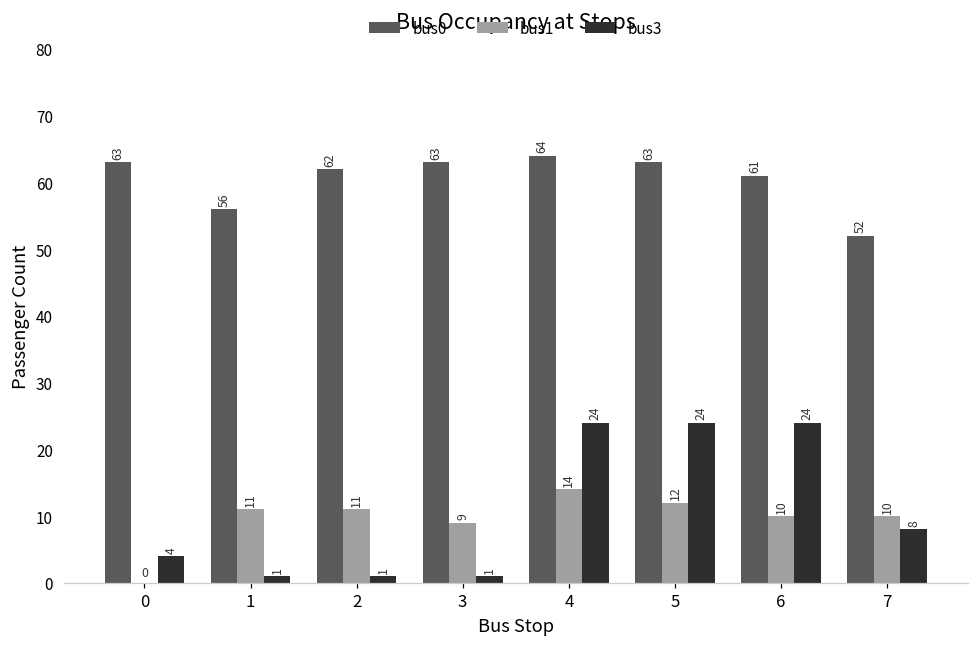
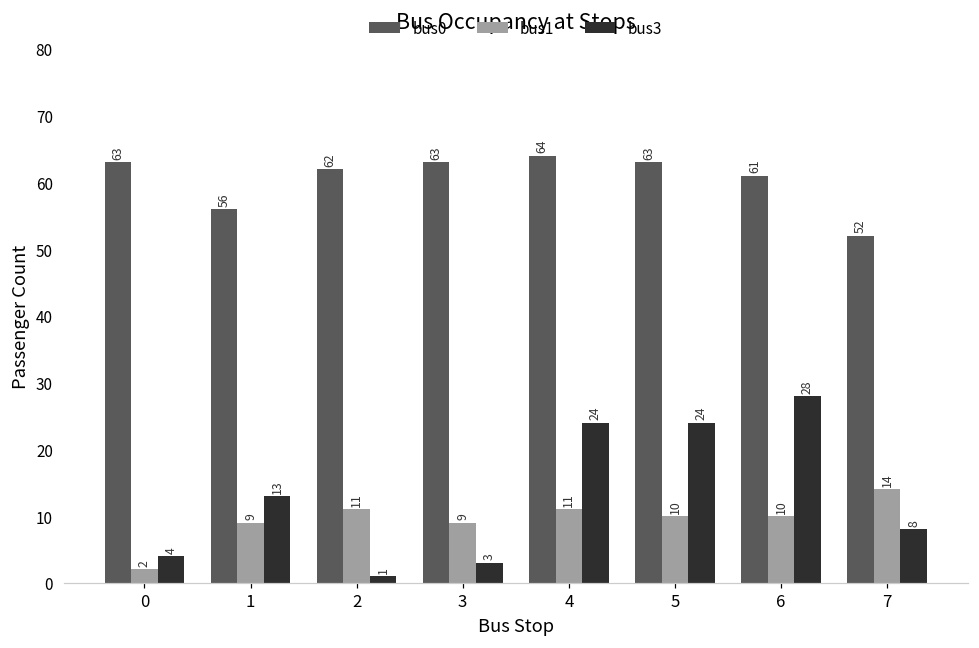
  {
    "bus0": {
      "0": 63,
      "1": 56,
      "2": 62,
      "3": 63,
      "4": 64,
      "5": 63,
      "6": 61,
      "7": 52
    },
    "bus1": {
-     "0": 0,
-     "1": 11,
+     "0": 2,
+     "1": 9,
      "2": 11,
      "3": 9,
-     "4": 14,
-     "5": 12,
+     "4": 11,
+     "5": 10,
      "6": 10,
-     "7": 10
+     "7": 14
    },
    "bus3": {
      "0": 4,
-     "1": 1,
+     "1": 13,
      "2": 1,
-     "3": 1,
+     "3": 3,
      "4": 24,
      "5": 24,
-     "6": 24,
+     "6": 28,
      "7": 8
    }
  }
